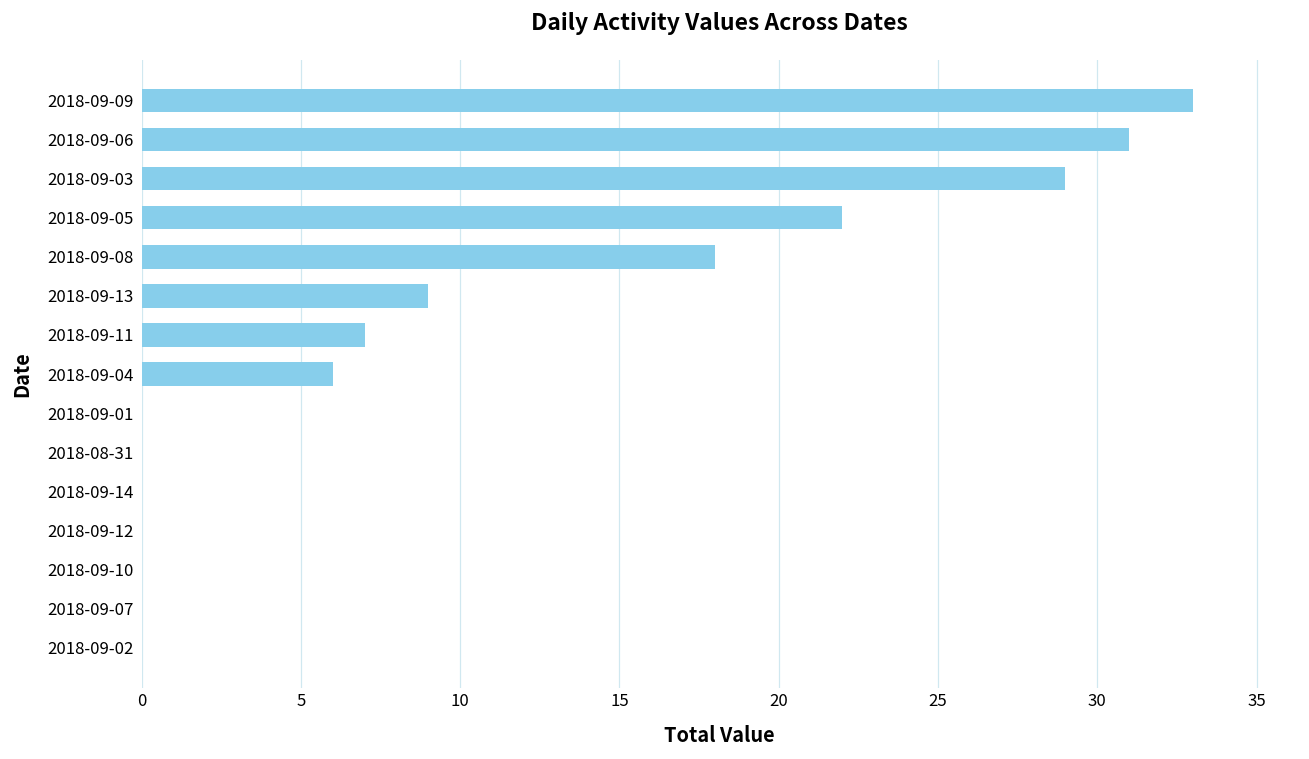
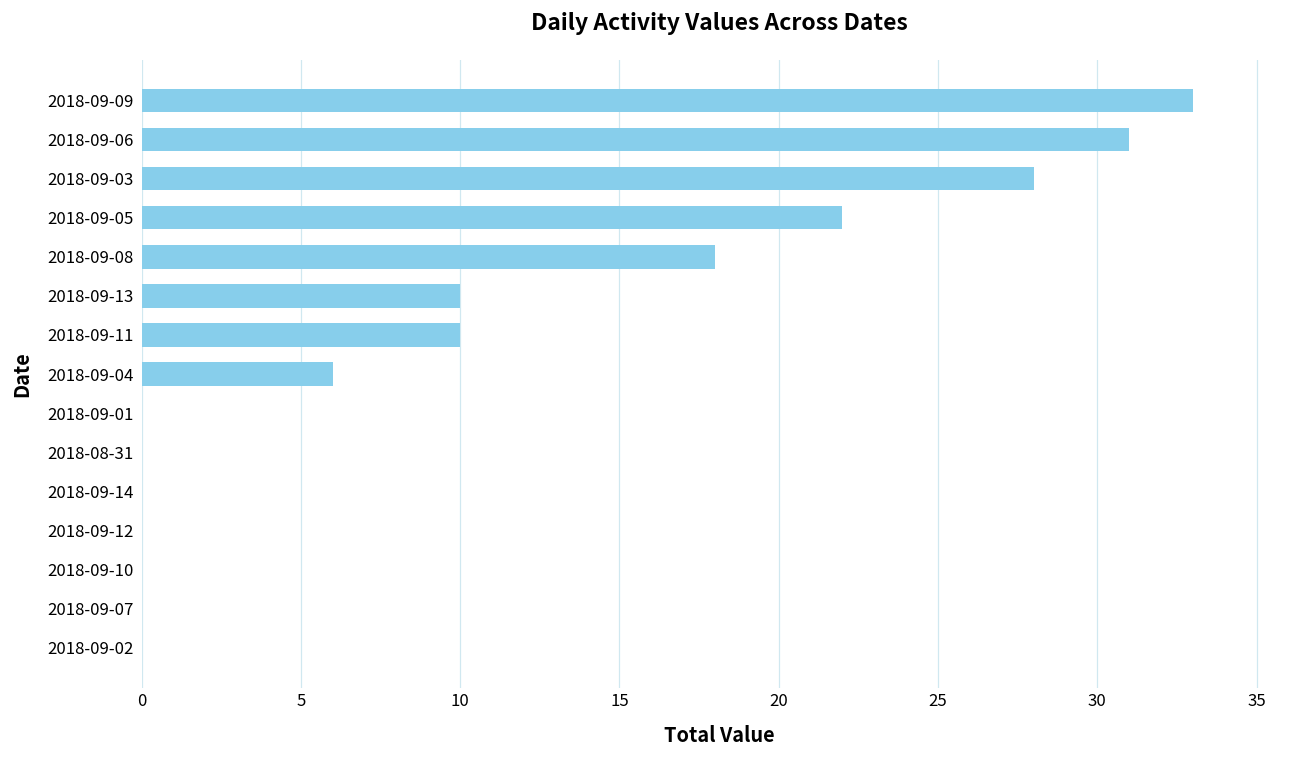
  {
    "2018-09-09": 33,
    "2018-09-06": 31,
-   "2018-09-03": 29,
+   "2018-09-03": 28,
    "2018-09-05": 22,
    "2018-09-08": 18,
-   "2018-09-13": 9,
-   "2018-09-11": 7,
+   "2018-09-13": 10,
+   "2018-09-11": 10,
    "2018-09-04": 6,
    "2018-09-01": 0,
    "2018-08-31": 0,
    "2018-09-14": 0,
    "2018-09-12": 0,
    "2018-09-10": 0,
    "2018-09-07": 0,
    "2018-09-02": 0
  }
